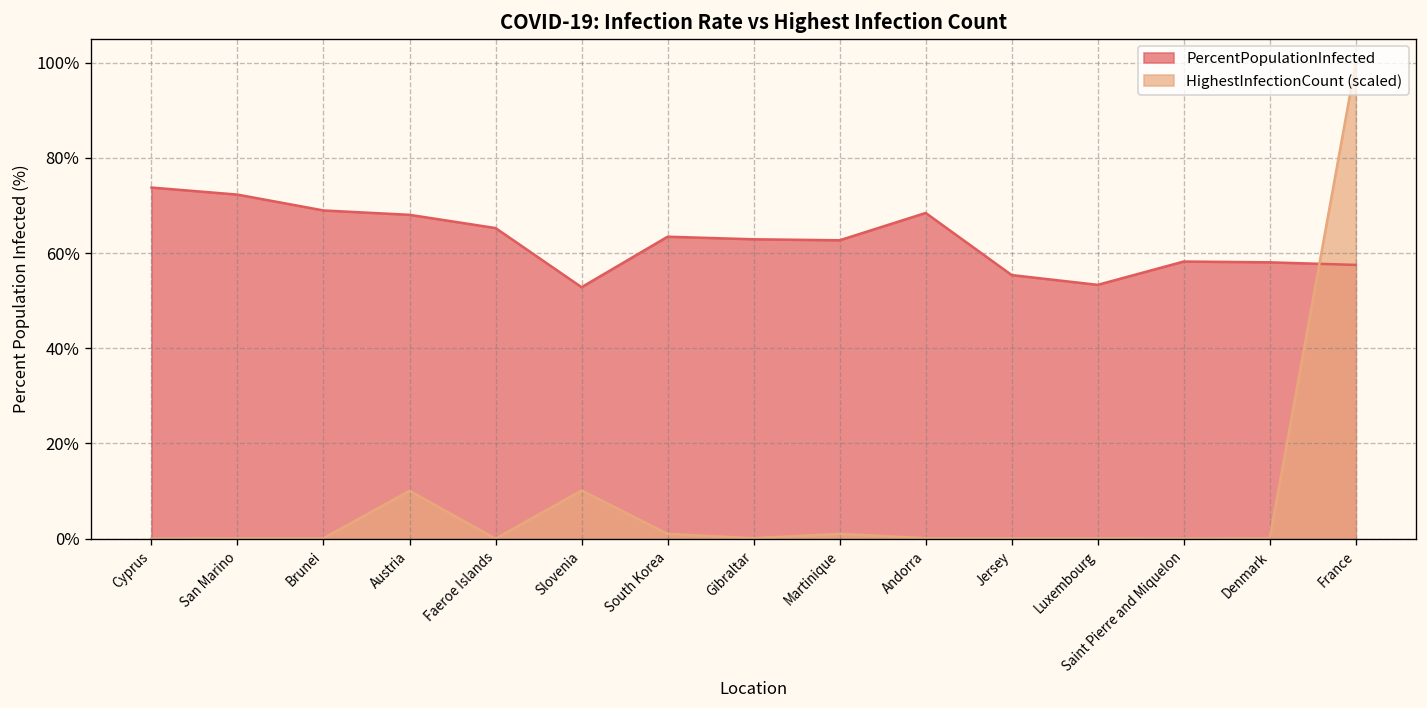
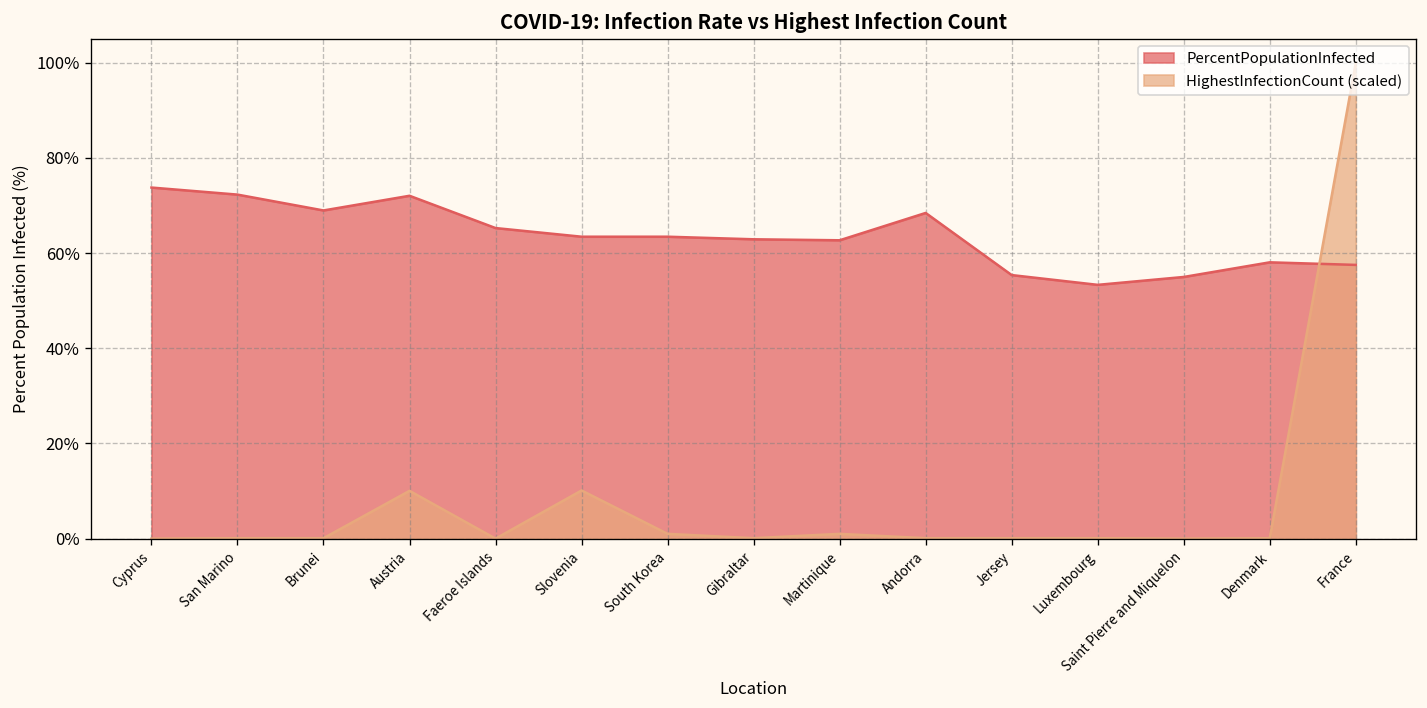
  {
    "PercentPopulationInfected": {
      "Cyprus": "74%",
      "San Marino": "72%",
      "Brunei": "69%",
-     "Austria": "68%",
+     "Austria": "72%",
      "Faeroe Islands": "65%",
-     "Slovenia": "53%",
+     "Slovenia": "63%",
      "South Korea": "63%",
      "Gibraltar": "63%",
      "Martinique": "63%",
      "Andorra": "68%",
      "Jersey": "55%",
      "Luxembourg": "53%",
-     "Saint Pierre and Miquelon": "58%",
+     "Saint Pierre and Miquelon": "55%",
      "Denmark": "58%",
      "France": "58%"
    },
    "HighestInfectionCount (scaled)": {
      "Cyprus": "0%",
      "San Marino": "0%",
      "Brunei": "0%",
      "Austria": "10%",
      "Faeroe Islands": "0%",
      "Slovenia": "10%",
      "South Korea": "1%",
      "Gibraltar": "0%",
      "Martinique": "1%",
      "Andorra": "0%",
      "Jersey": "0%",
      "Luxembourg": "0%",
      "Saint Pierre and Miquelon": "0%",
      "Denmark": "0%"
    }
  }
